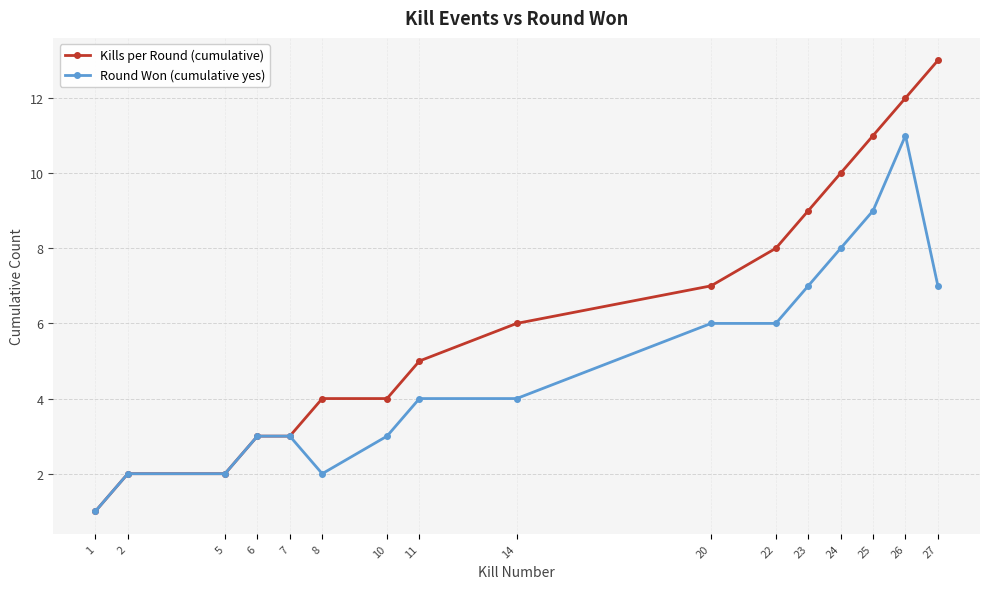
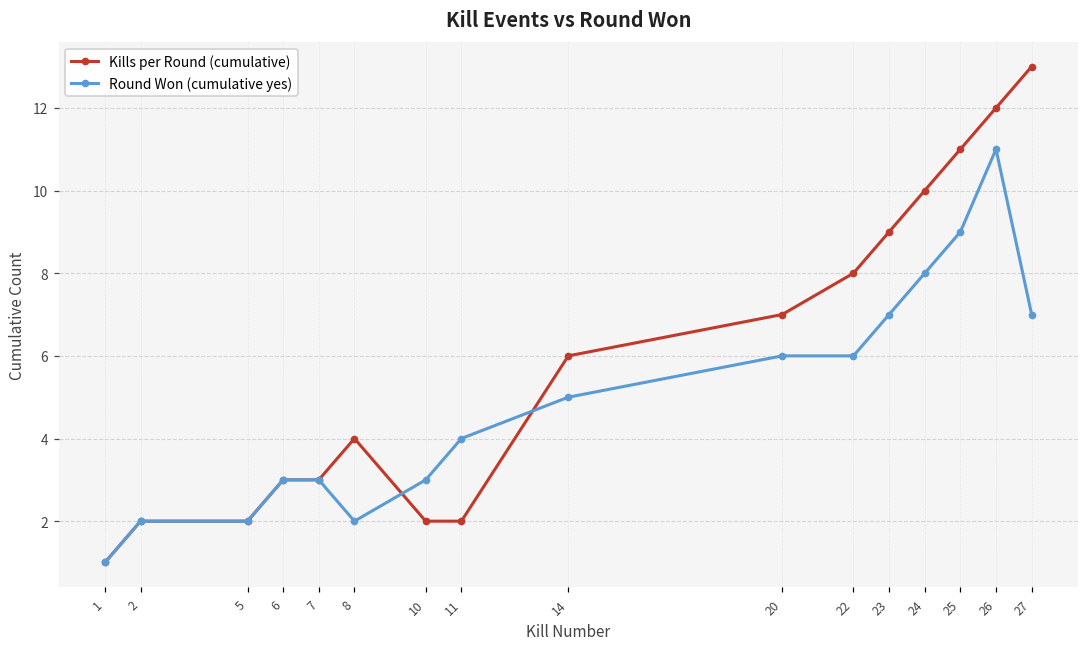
  {
    "Kills per Round (cumulative)": {
      "8": 4,
-     "10": 4,
-     "11": 5,
+     "10": 2,
+     "11": 2,
      "14": 6,
      "20": 7,
      "22": 8,
      "23": 9,
      "24": 10,
      "25": 11,
      "26": 12,
      "27": 13
    },
    "Round Won (cumulative yes)": {
      "8": 2,
      "10": 3,
      "11": 4,
-     "14": 4,
+     "14": 5,
      "20": 6,
      "22": 6,
      "23": 7,
      "24": 8,
      "25": 9,
      "26": 11,
      "27": 7
    }
  }
